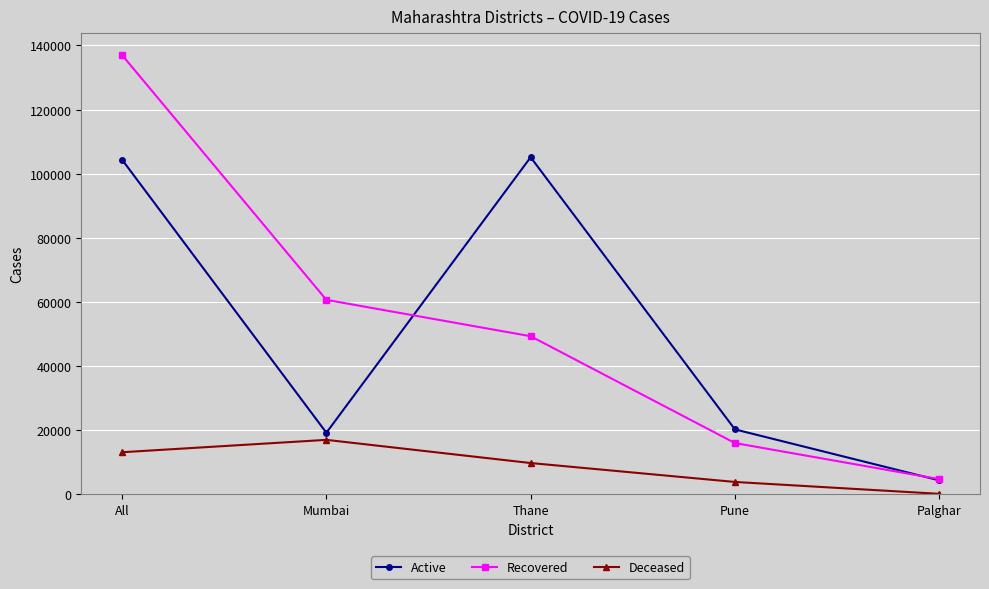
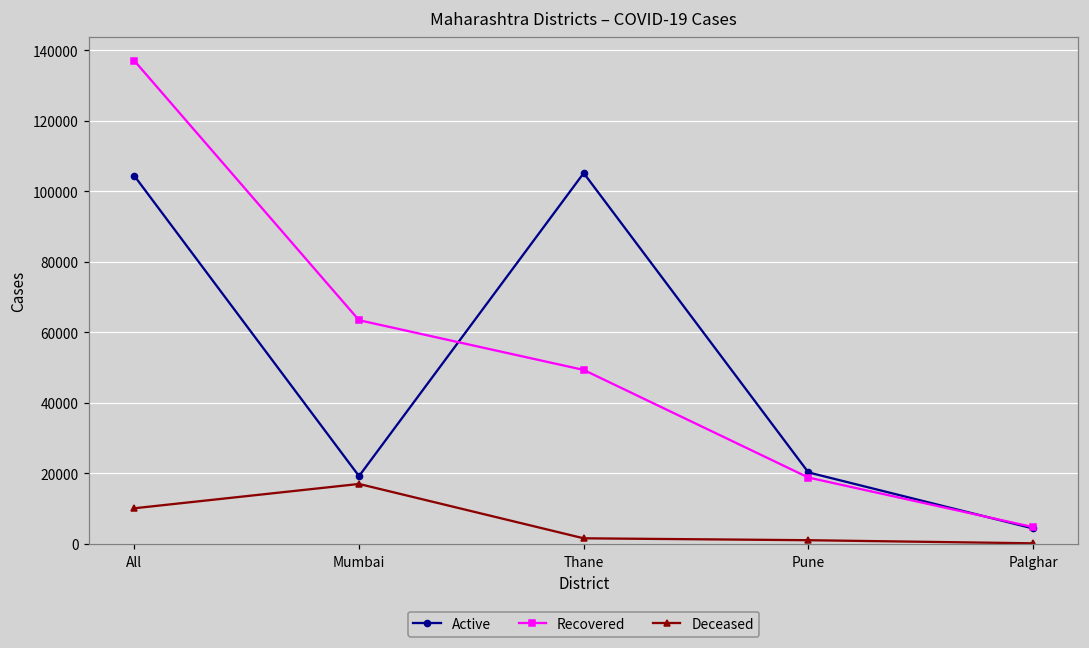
  {
    "Active": {
      "All": 104000,
      "Mumbai": 19000,
      "Thane": 105000,
      "Pune": 20000
    },
    "Recovered": {
      "All": 137000,
-     "Mumbai": 61000,
+     "Mumbai": 63000,
      "Thane": 49000,
-     "Pune": 16000
+     "Pune": 19000
    },
    "Deceased": {
-     "All": 13000,
+     "All": 10000,
      "Mumbai": 17000,
-     "Thane": 10000,
-     "Pune": 4000,
+     "Thane": 2000,
+     "Pune": 1000,
      "Palghar": 0
    }
  }
